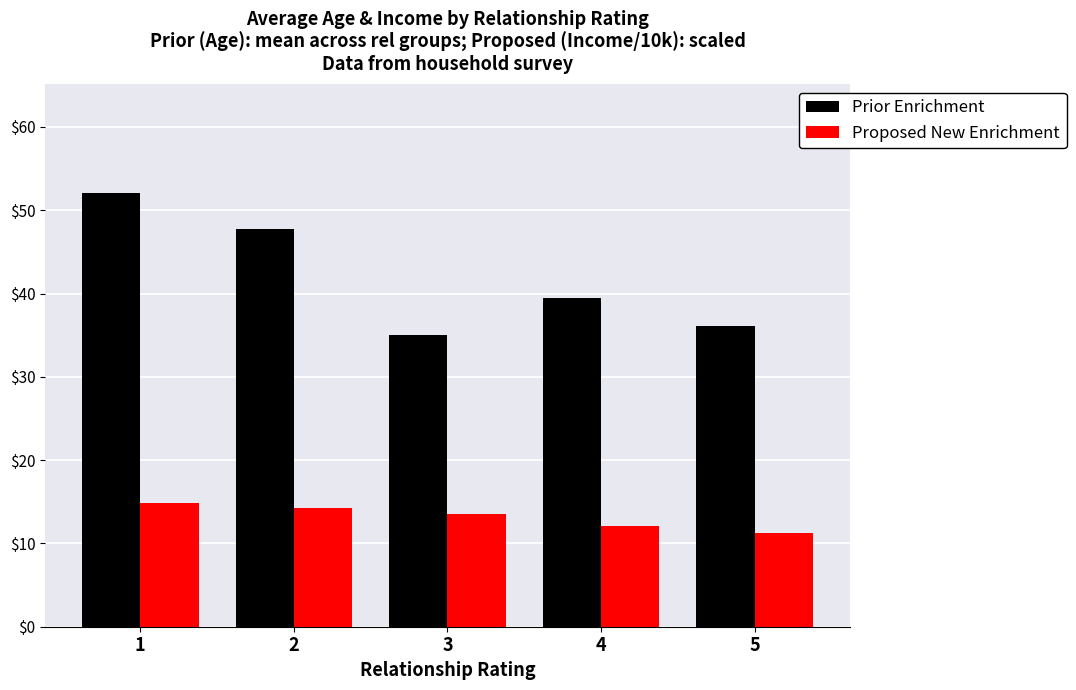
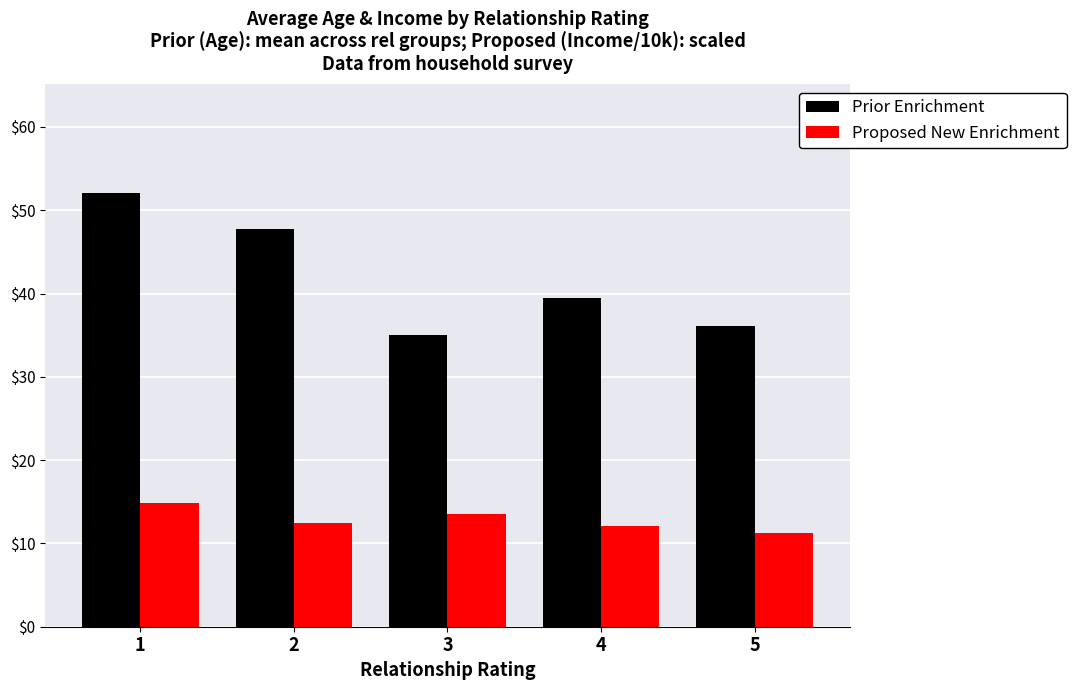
  {
    "Prior Enrichment": {
      "1": "$52",
      "2": "$48",
      "3": "$35",
      "4": "$40",
      "5": "$36"
    },
    "Proposed New Enrichment": {
      "1": "$15",
-     "2": "$14",
+     "2": "$12",
      "3": "$14",
      "4": "$12",
      "5": "$11"
    }
  }
